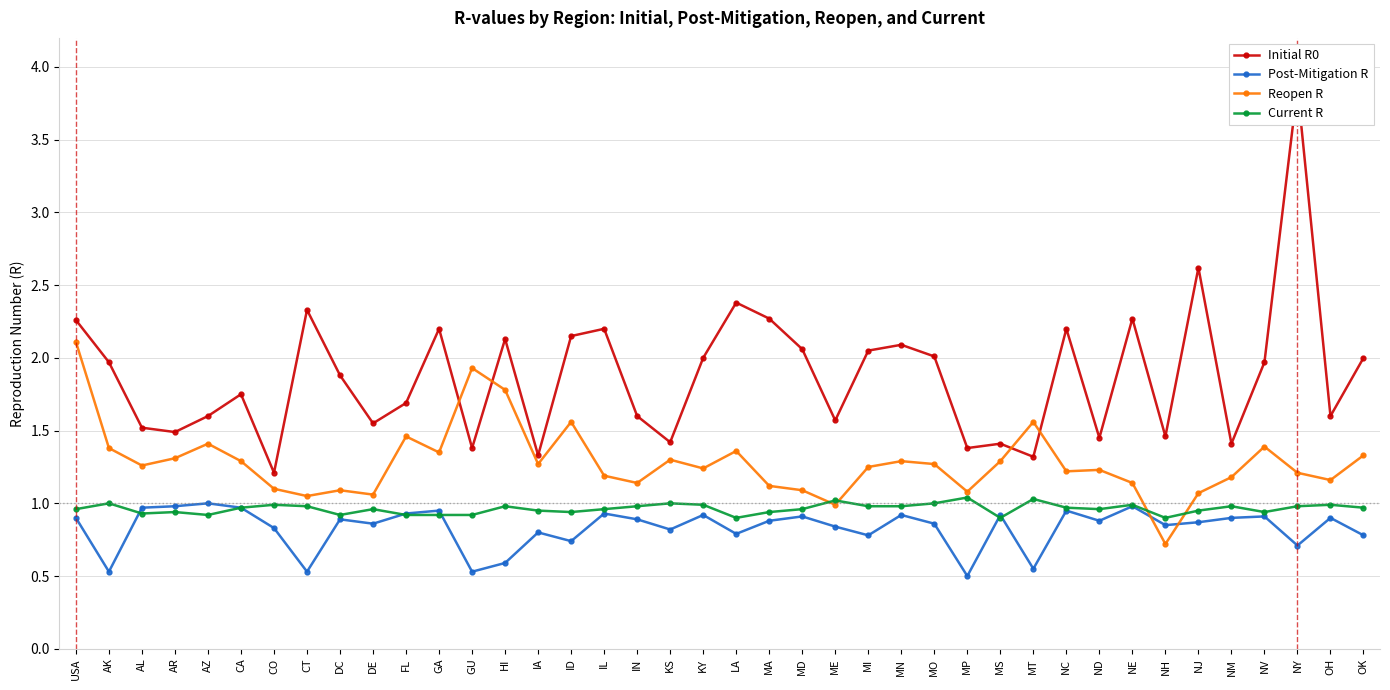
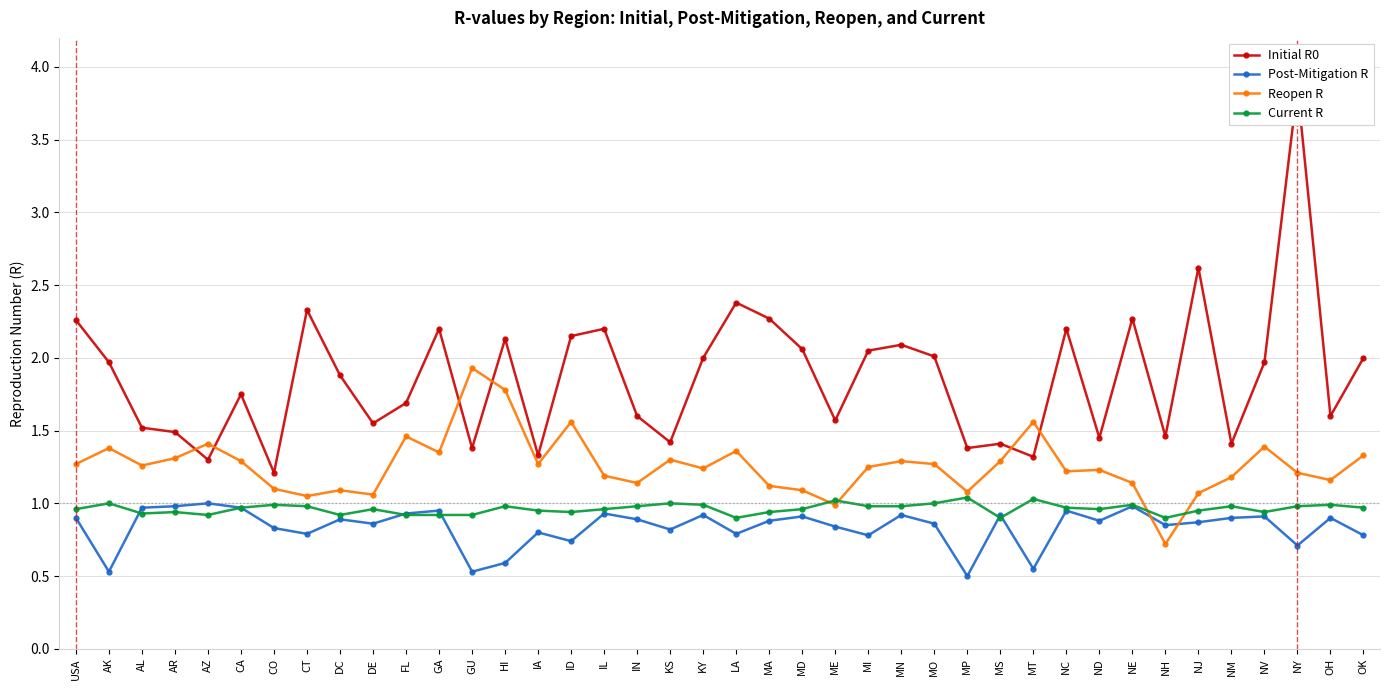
  {
    "Initial R0": {
      "USA": 2.26,
      "AK": 1.97,
      "AL": 1.52,
      "AR": 1.5,
-     "AZ": 1.6,
+     "AZ": 1.3,
      "CA": 1.75,
      "CO": 1.2,
      "CT": 2.33,
      "DC": 1.88,
      "DE": 1.55,
      "FL": 1.7,
      "GA": 2.2,
      "GU": 1.38,
      "HI": 2.13,
      "IA": 1.33,
      "ID": 2.15,
      "IL": 2.2,
      "IN": 1.6,
      "KS": 1.42,
      "KY": 2.0,
      "LA": 2.38,
      "MA": 2.27,
      "MD": 2.06,
      "ME": 1.57,
      "MI": 2.05,
      "MN": 2.1,
      "MO": 2.0,
      "MP": 1.38,
      "MS": 1.4,
      "MT": 1.32,
      "NC": 2.2,
      "ND": 1.45,
      "NE": 2.27,
      "NH": 1.46,
      "NJ": 2.62,
      "NM": 1.4,
      "NV": 1.97,
      "OH": 1.6,
      "OK": 2.0
    },
    "Post-Mitigation R": {
      "USA": 0.90,
      "AK": 0.53,
      "AL": 0.97,
      "AR": 0.98,
      "AZ": 1.00,
      "CO": 0.83,
-     "CT": 0.53,
+     "CT": 0.79,
      "DC": 0.89,
      "DE": 0.86,
      "GA": 0.95,
      "GU": 0.53,
      "HI": 0.59,
      "IA": 0.80,
      "ID": 0.74,
      "IL": 0.93,
      "IN": 0.89,
      "KS": 0.82,
      "KY": 0.92,
      "LA": 0.79,
      "MA": 0.88,
      "MD": 0.91,
      "ME": 0.84,
      "MI": 0.78,
      "MN": 0.92,
      "MO": 0.86,
      "MP": 0.50,
      "MS": 0.92,
      "MT": 0.55,
      "NC": 0.95,
      "ND": 0.88,
      "NH": 0.85,
      "NJ": 0.87,
      "NM": 0.90,
      "NV": 0.91,
      "NY": 0.71,
      "OH": 0.90,
      "OK": 0.78
    },
    "Reopen R": {
-     "USA": 2.11,
+     "USA": 1.27,
      "AK": 1.38,
      "AL": 1.26,
      "AR": 1.31,
      "AZ": 1.41,
      "CA": 1.29,
      "CO": 1.10,
      "CT": 1.05,
      "DC": 1.09,
      "DE": 1.06,
      "FL": 1.46,
      "GA": 1.35,
      "GU": 1.93,
      "HI": 1.78,
      "IA": 1.27,
      "ID": 1.56,
      "IL": 1.19,
      "IN": 1.14,
      "KS": 1.30,
      "KY": 1.24,
      "LA": 1.36,
      "MA": 1.12,
      "MD": 1.09,
      "ME": 0.99,
      "MI": 1.25,
      "MN": 1.29,
      "MO": 1.27,
      "MP": 1.08,
      "MS": 1.29,
      "MT": 1.56,
      "NC": 1.22,
      "ND": 1.23,
      "NE": 1.14,
      "NH": 0.72,
      "NJ": 1.07,
      "NM": 1.18,
      "NV": 1.39,
      "NY": 1.21,
      "OH": 1.16,
      "OK": 1.33
    },
    "Current R": {
      "USA": 0.96,
      "AK": 1.00,
      "AL": 0.93,
      "AR": 0.94,
      "AZ": 0.92,
      "CO": 0.99,
      "CT": 0.98,
      "DC": 0.92,
      "DE": 0.96,
      "GA": 0.92,
      "GU": 0.92,
      "HI": 0.98,
      "IA": 0.95,
      "ID": 0.94,
      "IL": 0.96,
      "IN": 0.98,
      "KS": 1.00,
      "KY": 0.99,
      "LA": 0.90,
      "MA": 0.94,
      "MD": 0.96,
      "ME": 1.02,
      "MI": 0.98,
      "MN": 0.98,
      "MO": 1.00,
      "MP": 1.04,
      "MS": 0.90,
      "MT": 1.03,
      "NC": 0.97,
      "ND": 0.96,
      "NH": 0.90,
      "NJ": 0.95,
      "NM": 0.98,
      "NV": 0.94,
      "NY": 0.98,
      "OH": 0.99,
      "OK": 0.97
    }
  }
